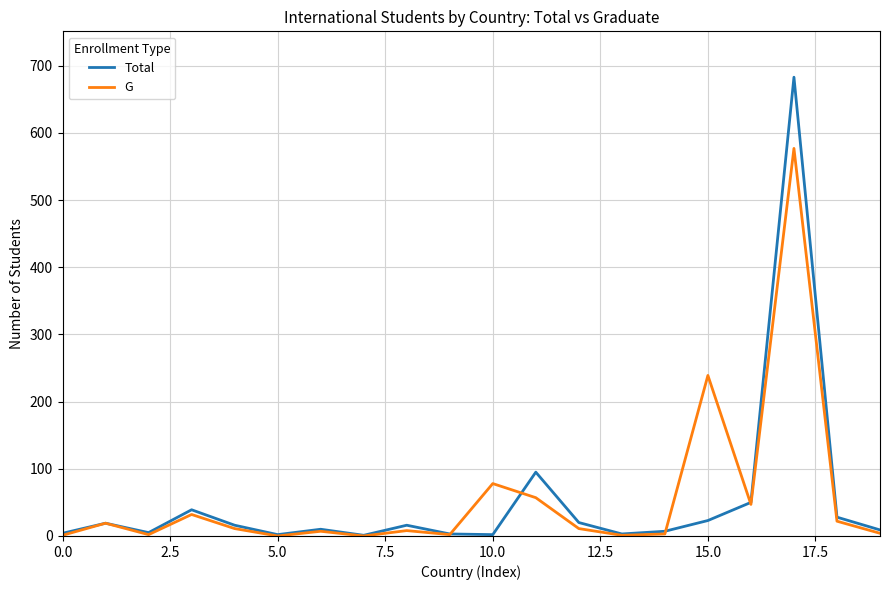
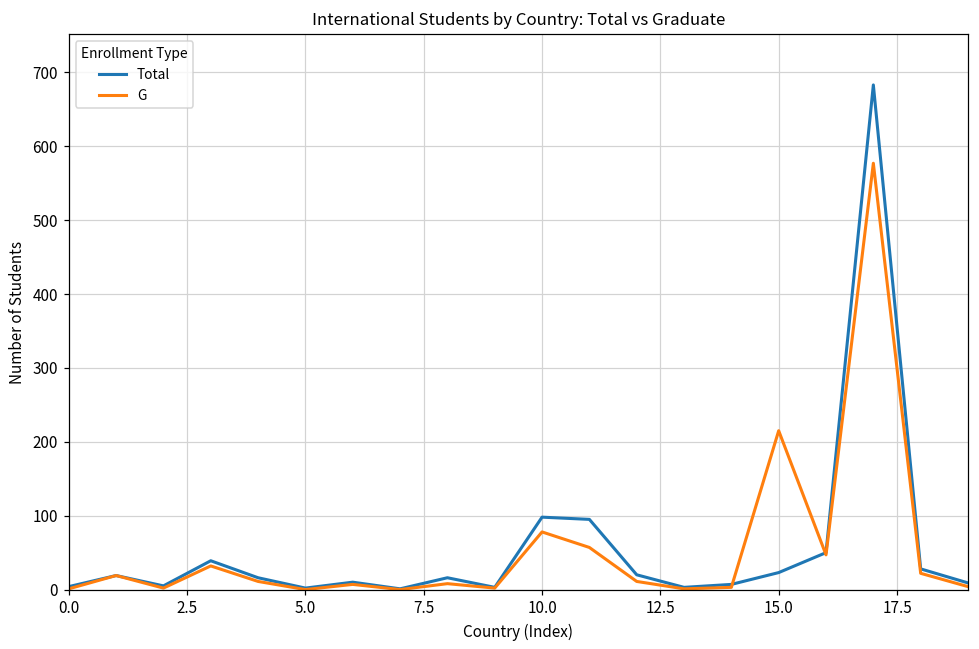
  {
    "Total": {
-     "10.0": 0,
+     "10.0": 100,
      "15.0": 20
    },
    "G": {
      "10.0": 80,
-     "15.0": 240
+     "15.0": 220
    }
  }
